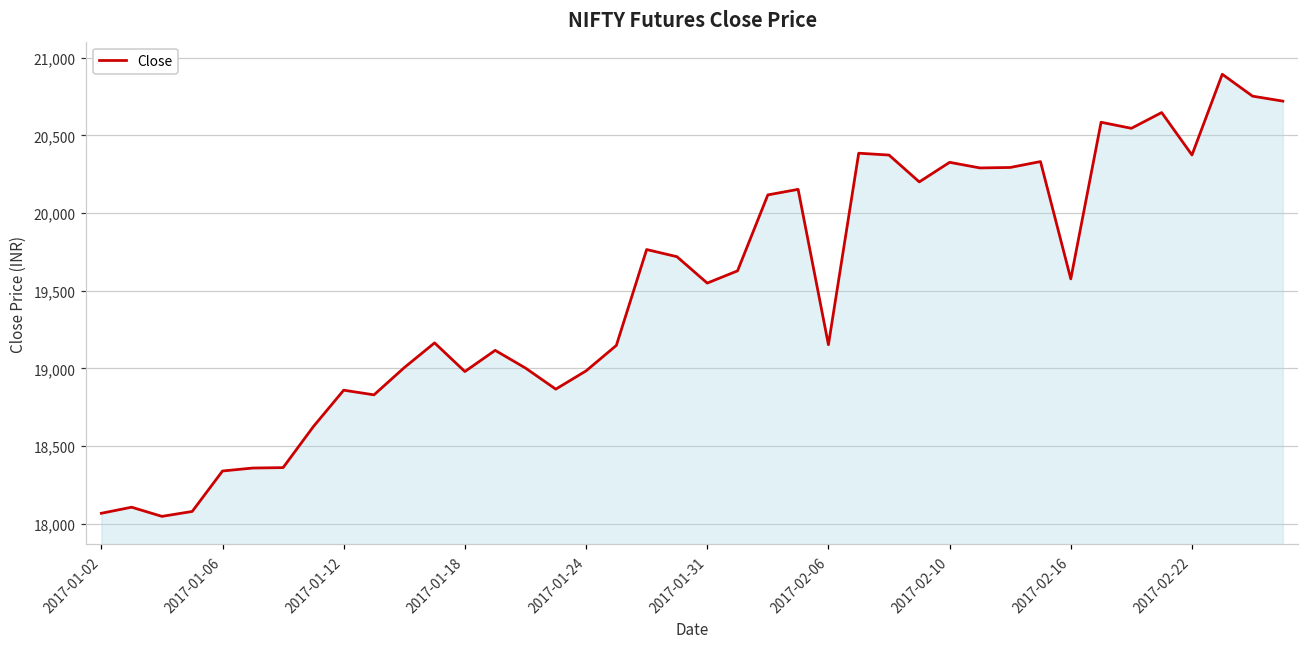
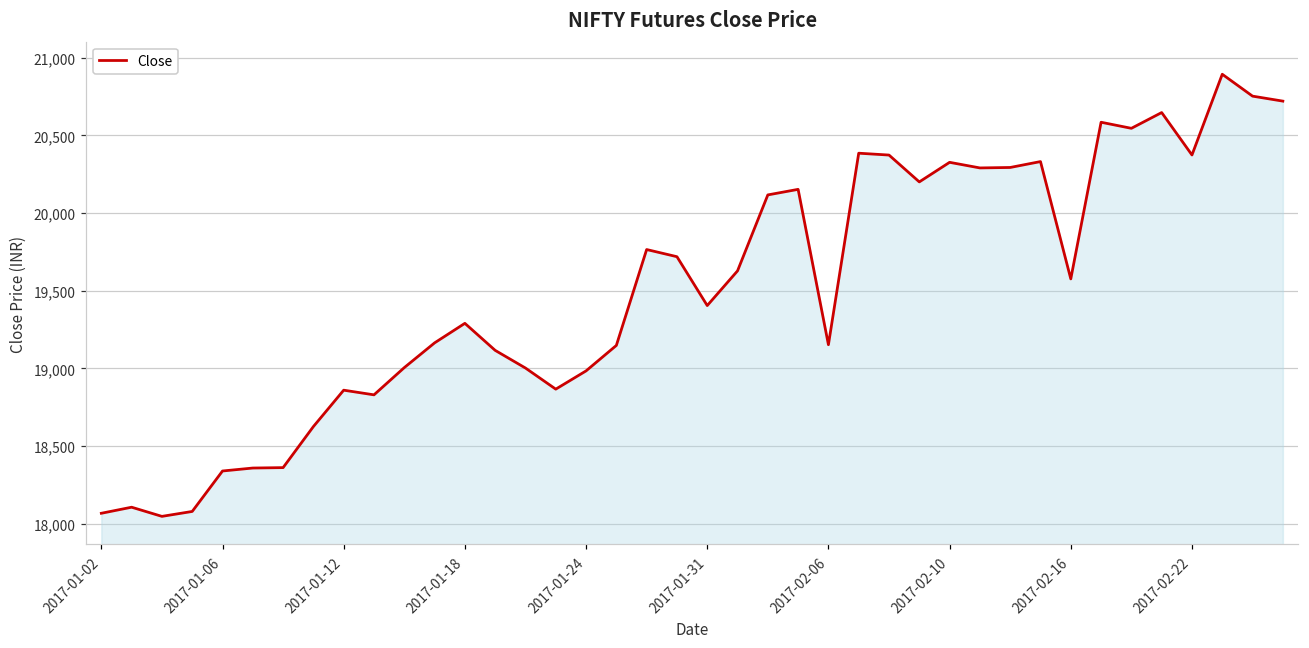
  {
    "2017-01-02": "18,070",
    "2017-01-06": "18,340",
    "2017-01-12": "18,860",
-   "2017-01-18": "18,980",
+   "2017-01-18": "19,290",
    "2017-01-24": "18,980",
-   "2017-01-31": "19,550",
+   "2017-01-31": "19,400",
    "2017-02-06": "19,150",
    "2017-02-10": "20,330",
    "2017-02-16": "19,580",
    "2017-02-22": "20,370"
  }
